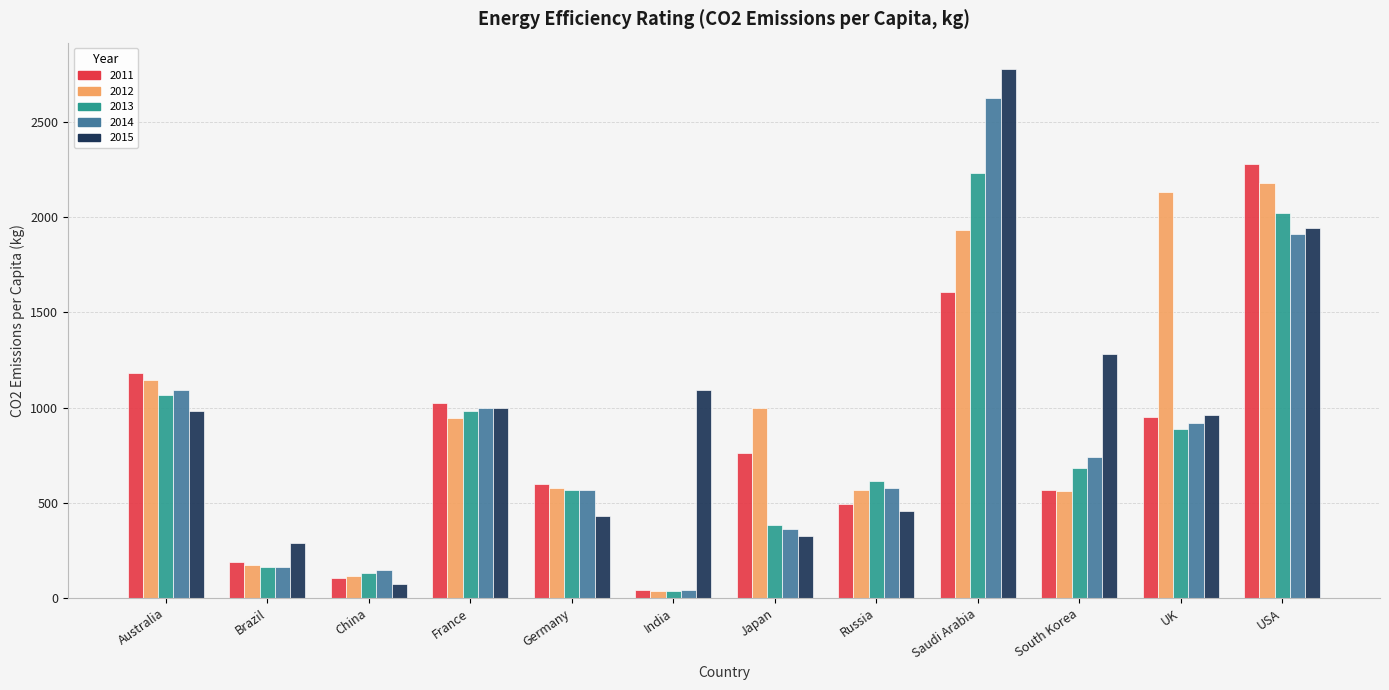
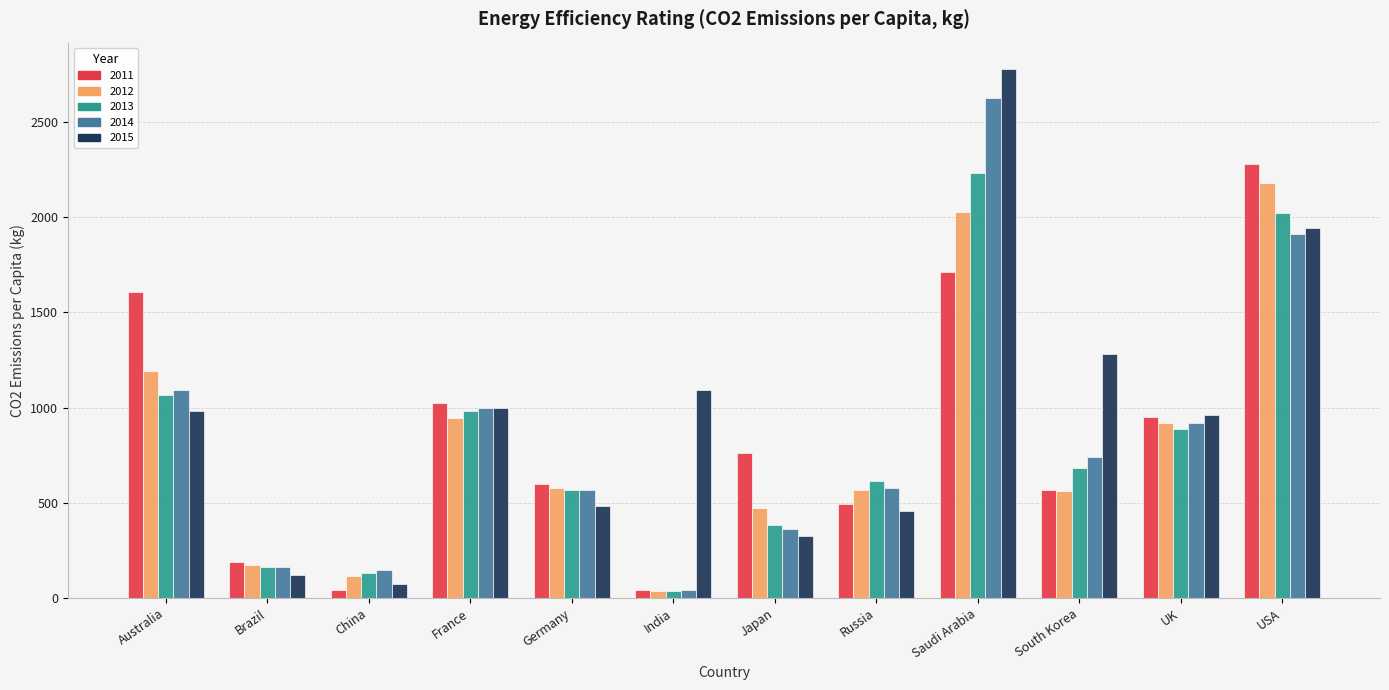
  {
    "2011": {
-     "Australia": 1180,
+     "Australia": 1610,
      "Brazil": 190,
-     "China": 100,
+     "China": 40,
      "France": 1020,
      "Germany": 600,
      "India": 40,
      "Japan": 760,
      "Russia": 490,
-     "Saudi Arabia": 1610,
+     "Saudi Arabia": 1710,
      "South Korea": 570,
      "UK": 950,
      "USA": 2280
    },
    "2012": {
-     "Australia": 1140,
+     "Australia": 1190,
      "Brazil": 170,
      "China": 120,
      "France": 950,
      "Germany": 580,
      "India": 40,
-     "Japan": 1000,
+     "Japan": 470,
      "Russia": 570,
-     "Saudi Arabia": 1940,
+     "Saudi Arabia": 2030,
      "South Korea": 560,
-     "UK": 2130,
+     "UK": 920,
      "USA": 2180
    },
    "2015": {
      "Australia": 980,
-     "Brazil": 290,
+     "Brazil": 120,
      "China": 70,
      "France": 1000,
-     "Germany": 430,
+     "Germany": 480,
      "India": 1090,
      "Japan": 320,
      "Russia": 450,
      "Saudi Arabia": 2780,
      "South Korea": 1280,
      "UK": 960,
      "USA": 1950
    }
  }
